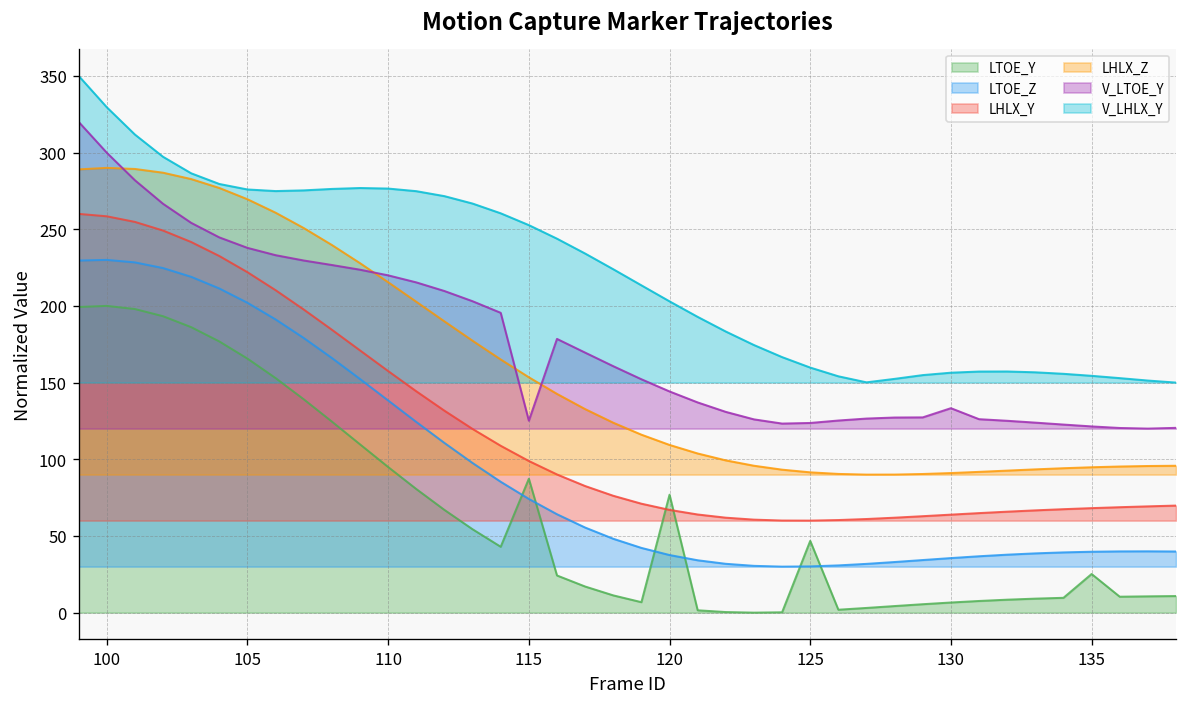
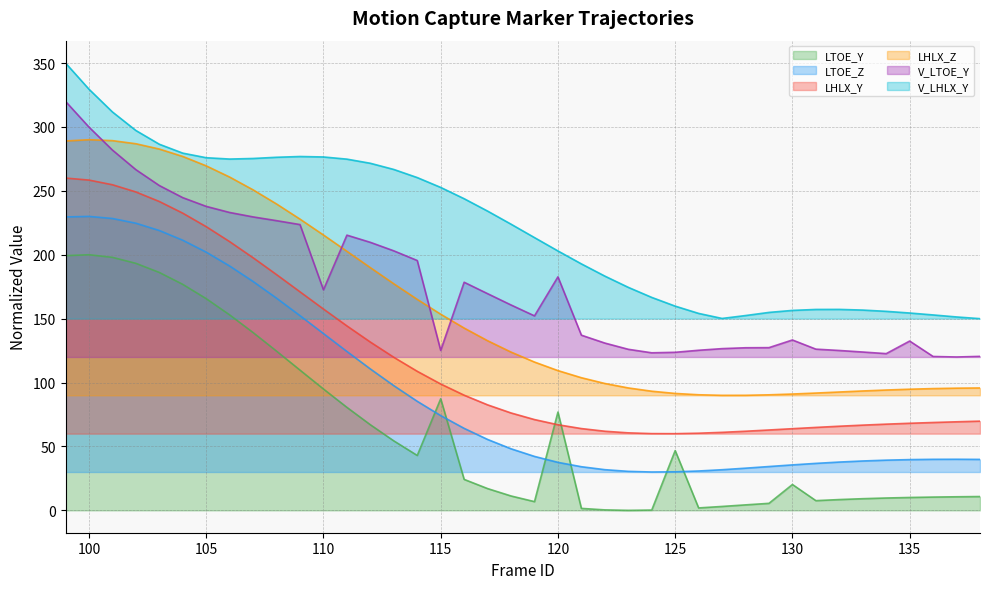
  {
    "LTOE_Y": {
      "100": 200,
      "105": 166,
      "110": 95,
      "115": 87,
      "120": 77,
      "125": 47,
-     "130": 7,
-     "135": 25
+     "130": 20,
+     "135": 10
    },
    "V_LTOE_Y": {
      "100": 300,
      "105": 238,
-     "110": 220,
+     "110": 173,
      "115": 125,
-     "120": 144,
+     "120": 183,
      "125": 124,
      "130": 133,
-     "135": 121
+     "135": 132
    }
  }
